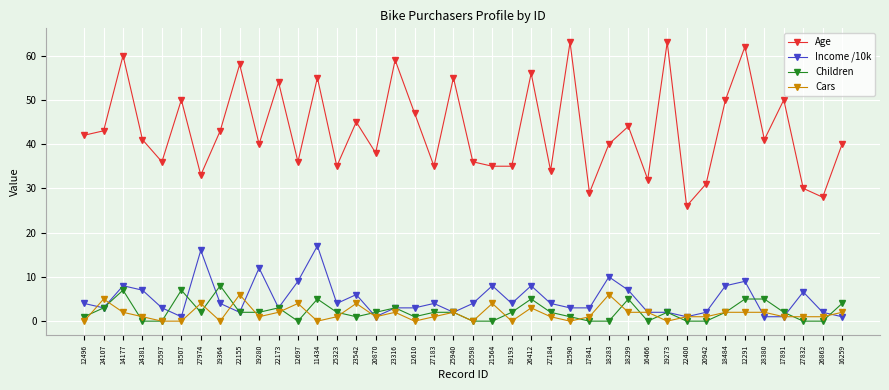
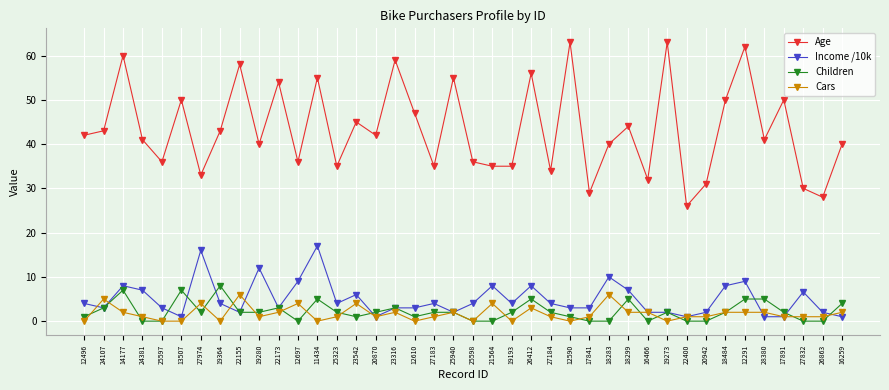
  {
    "Age": {
      "12496": 42,
      "24107": 43,
      "14177": 60,
      "24381": 41,
      "25597": 36,
      "13507": 50,
      "27974": 33,
      "19364": 43,
      "22155": 58,
      "19280": 40,
      "22173": 54,
      "12697": 36,
      "11434": 55,
      "25323": 35,
      "23542": 45,
-     "20870": 38,
+     "20870": 42,
      "23316": 59,
      "12610": 47,
      "27183": 35,
      "25940": 55,
      "25598": 36,
      "21564": 35,
      "19193": 35,
      "26412": 56,
      "27184": 34,
      "12590": 63,
      "17841": 29,
      "18283": 40,
      "18299": 44,
      "16466": 32,
      "19273": 63,
      "22400": 26,
      "20942": 31,
      "18484": 50,
      "12291": 62,
      "28380": 41,
      "17891": 50,
      "27832": 30,
      "26863": 28,
      "16259": 40
    },
    "Income /10k": {
      "12496": 4,
      "14177": 8,
      "24381": 7,
      "25597": 3,
      "13507": 1,
      "27974": 16,
      "19364": 4,
      "19280": 12,
      "12697": 9,
      "11434": 17,
      "25323": 4,
      "23542": 6,
      "12610": 3,
      "27183": 4,
      "25598": 4,
      "21564": 8,
      "19193": 4,
      "26412": 8,
      "27184": 4,
      "12590": 3,
      "17841": 3,
      "18283": 10,
      "18299": 7,
      "20942": 2,
      "18484": 8,
      "12291": 9,
      "28380": 1,
      "27832": 7,
      "26863": 2,
      "16259": 1
    },
    "Children": {
      "12496": 1,
      "14177": 7,
      "24381": 0,
      "13507": 7,
      "27974": 2,
      "19364": 8,
      "19280": 2,
      "12697": 0,
      "11434": 5,
      "25323": 2,
      "23542": 1,
      "20870": 2,
      "12610": 1,
      "27183": 2,
      "21564": 0,
      "19193": 2,
      "26412": 5,
      "27184": 2,
      "12590": 1,
      "17841": 0,
      "18283": 0,
      "18299": 5,
      "16466": 0,
      "22400": 0,
      "20942": 0,
      "12291": 5,
      "28380": 5,
      "17891": 2,
      "27832": 0,
      "26863": 0,
      "16259": 4
    },
    "Cars": {
      "12496": 0,
      "24107": 5,
      "14177": 2,
      "24381": 1,
      "13507": 0,
      "27974": 4,
      "19364": 0,
      "22155": 6,
      "19280": 1,
      "22173": 2,
      "12697": 4,
      "11434": 0,
      "25323": 1,
      "23542": 4,
      "23316": 2,
      "12610": 0,
      "27183": 1,
      "21564": 4,
      "19193": 0,
      "26412": 3,
      "27184": 1,
      "12590": 0,
      "17841": 1,
      "18283": 6,
      "18299": 2,
      "19273": 0,
      "20942": 1,
      "12291": 2,
      "28380": 2,
      "27832": 1,
      "26863": 1,
      "16259": 2
    }
  }
